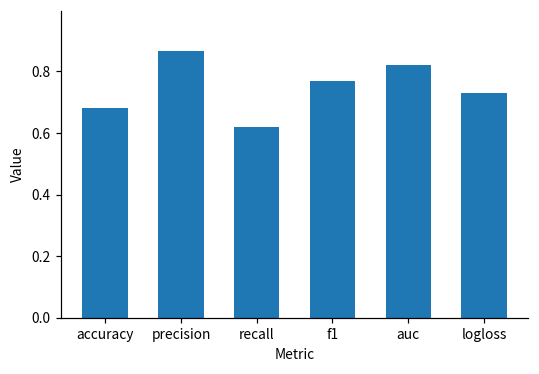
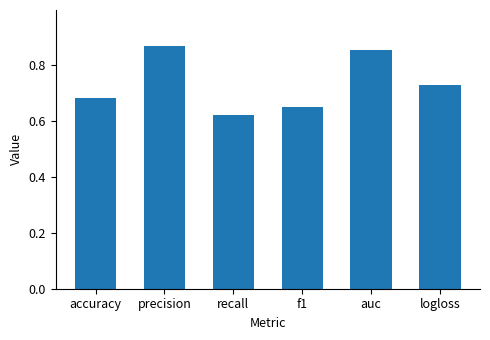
  {
    "accuracy": 0.68,
    "precision": 0.87,
    "recall": 0.62,
-   "f1": 0.77,
-   "auc": 0.82,
+   "f1": 0.65,
+   "auc": 0.85,
    "logloss": 0.73
  }
